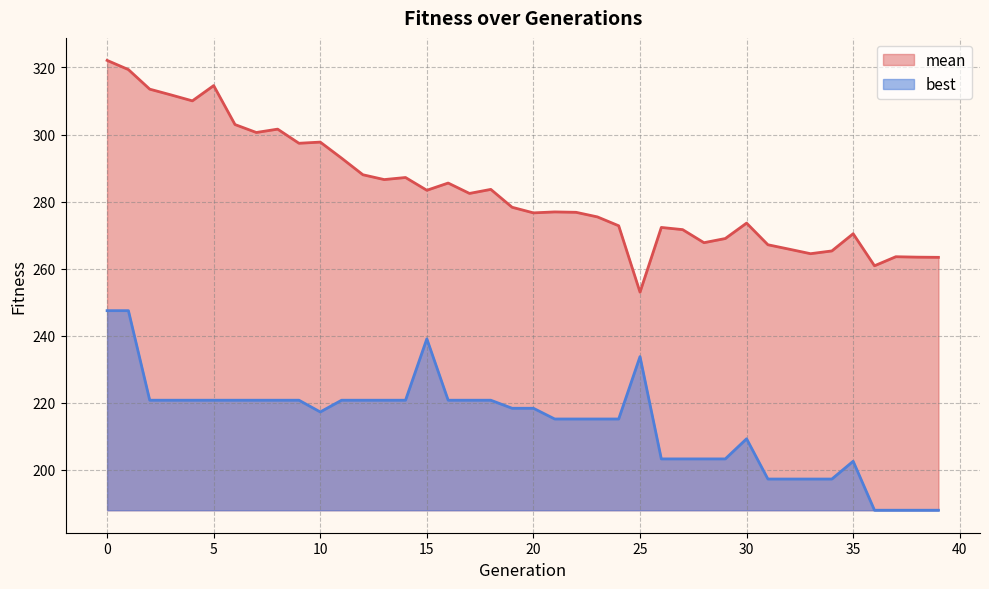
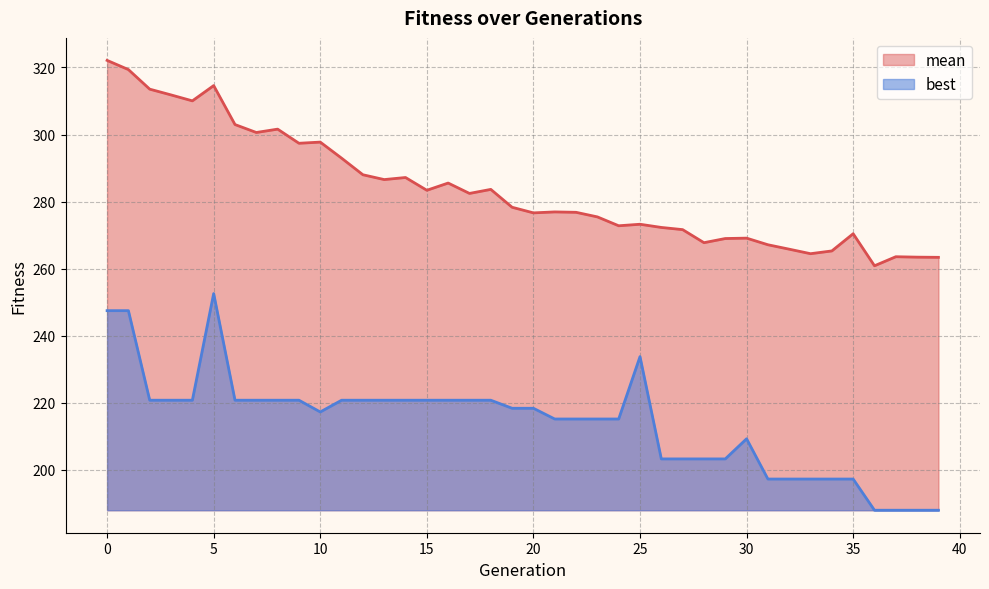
  {
    "mean": {
      "0": 322,
      "5": 315,
      "10": 298,
      "15": 283,
      "20": 277,
-     "25": 253,
-     "30": 274,
+     "25": 273,
+     "30": 269,
      "35": 270
    },
    "best": {
      "0": 248,
-     "5": 221,
+     "5": 253,
      "10": 217,
-     "15": 239,
+     "15": 221,
      "20": 218,
      "25": 234,
      "30": 209,
-     "35": 203
+     "35": 197
    }
  }
